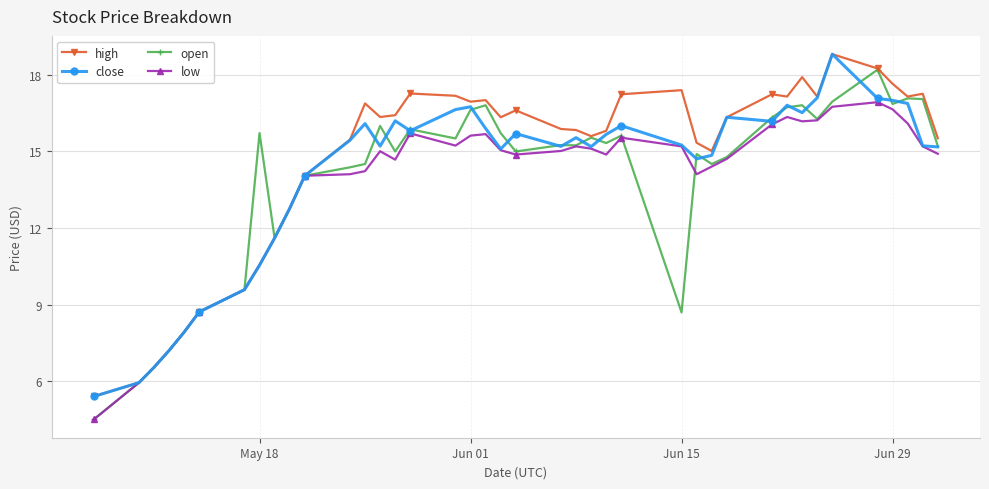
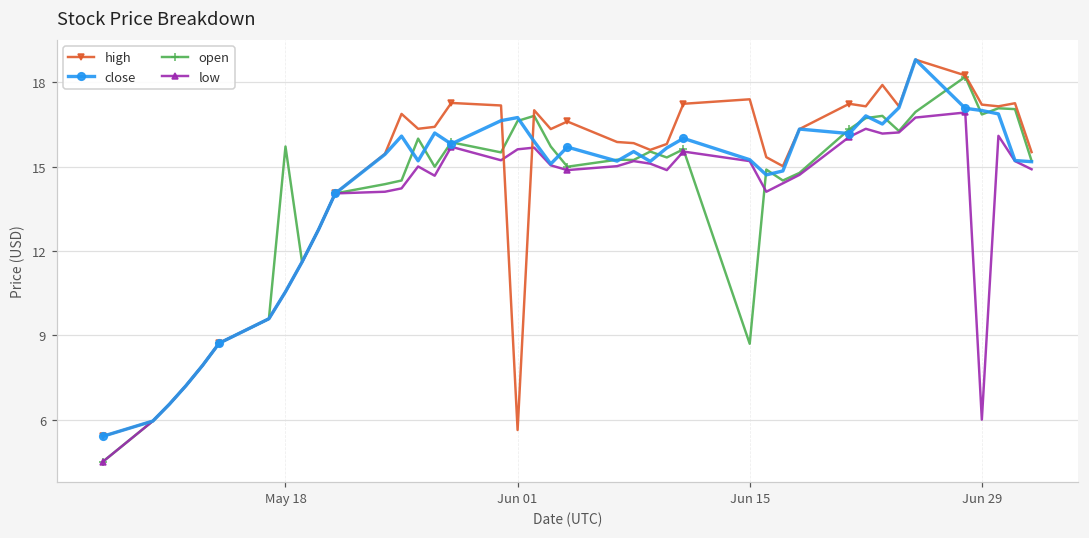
  {
    "high": {
-     "Jun 01": 17.0,
+     "Jun 01": 5.6,
      "Jun 15": 17.4,
-     "Jun 29": 17.7
+     "Jun 29": 17.2
    },
    "close": {
      "Jun 01": 16.8,
      "Jun 29": 17.0
    },
    "open": {
      "May 18": 15.7,
      "Jun 01": 16.6,
      "Jun 15": 8.7,
      "Jun 29": 16.9
    },
    "low": {
      "Jun 01": 15.6,
-     "Jun 29": 16.7
+     "Jun 29": 6.0
    }
  }
